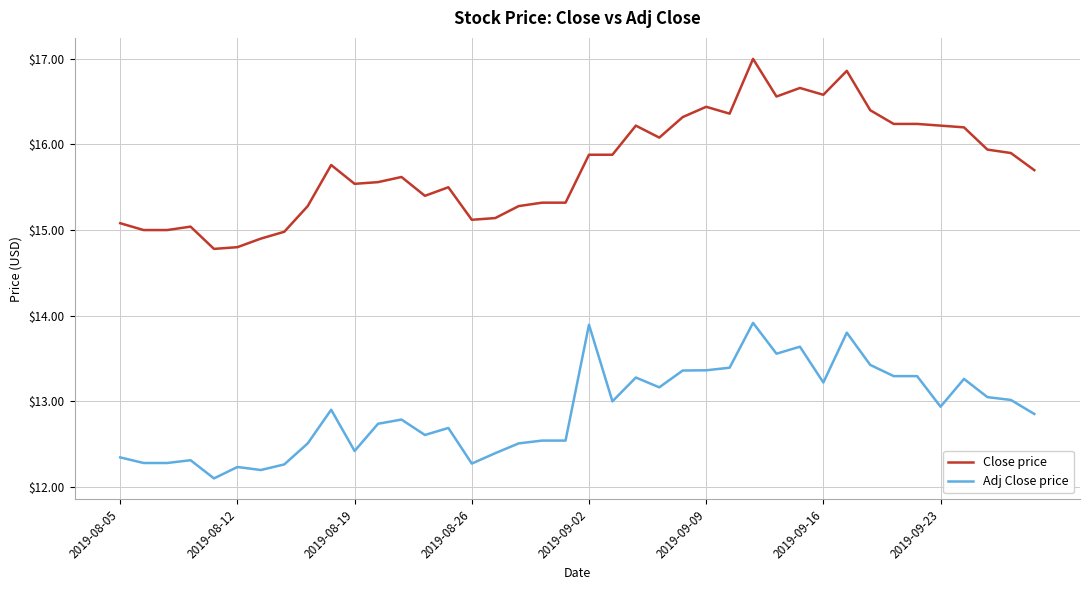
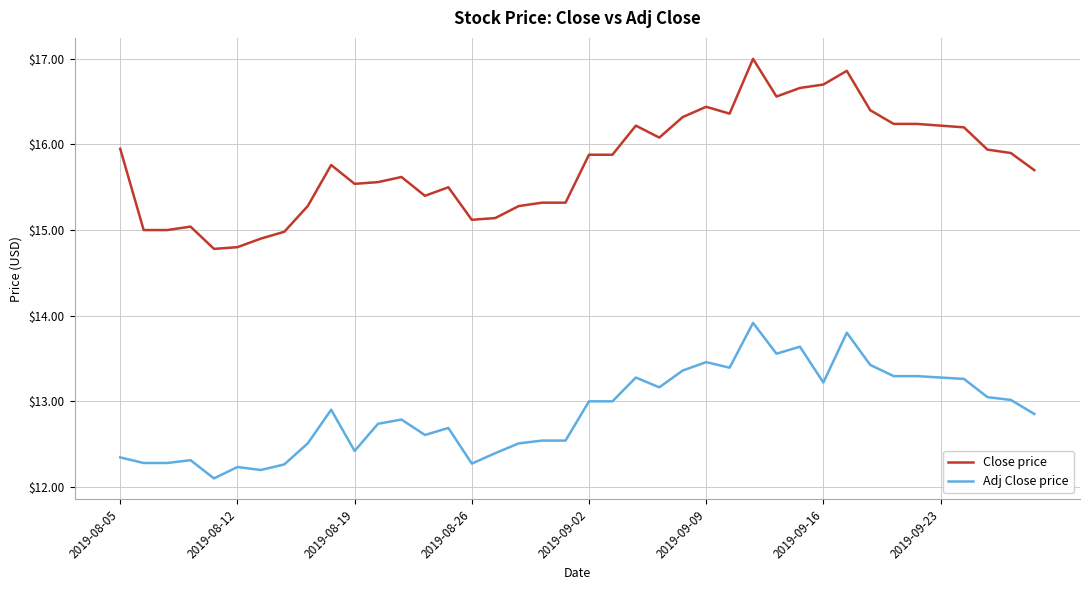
  {
    "Close price": {
-     "2019-08-05": "$15.1",
+     "2019-08-05": "$16.0",
      "2019-08-12": "$14.8",
      "2019-08-19": "$15.5",
      "2019-08-26": "$15.1",
      "2019-09-02": "$15.9",
      "2019-09-09": "$16.4",
-     "2019-09-16": "$16.6",
+     "2019-09-16": "$16.7",
      "2019-09-23": "$16.2"
    },
    "Adj Close price": {
      "2019-08-05": "$12.3",
      "2019-08-12": "$12.2",
      "2019-08-19": "$12.4",
      "2019-08-26": "$12.3",
-     "2019-09-02": "$13.9",
-     "2019-09-09": "$13.4",
+     "2019-09-02": "$13.0",
+     "2019-09-09": "$13.5",
      "2019-09-16": "$13.2",
-     "2019-09-23": "$12.9"
+     "2019-09-23": "$13.3"
    }
  }
